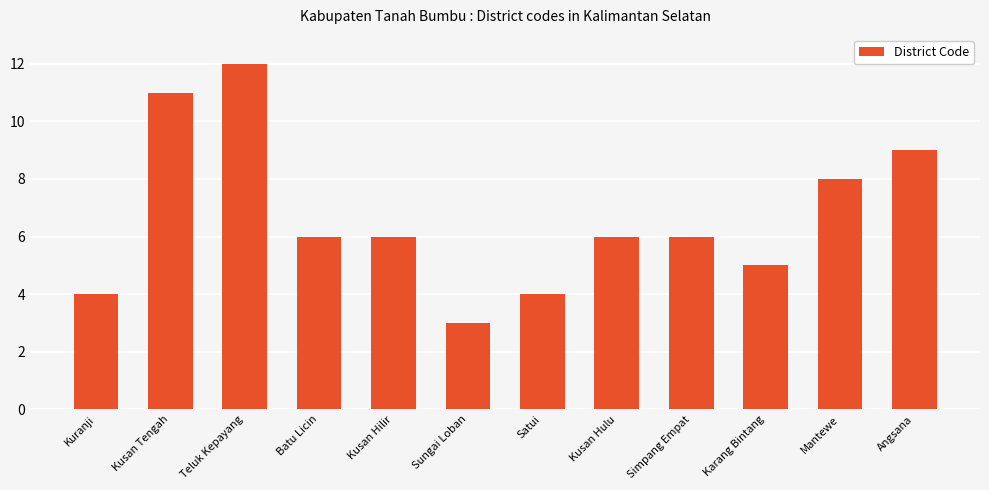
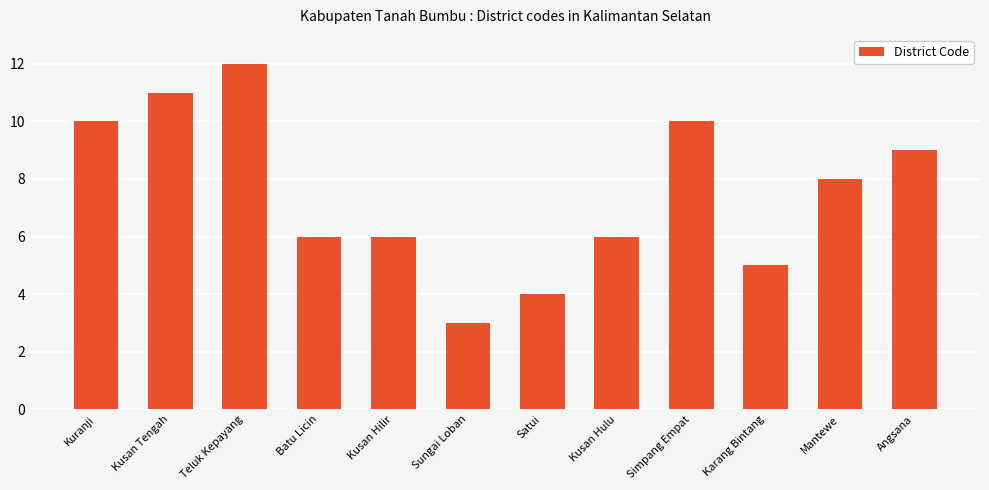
  {
-   "Kuranji": 4,
+   "Kuranji": 10,
    "Kusan Tengah": 11,
    "Teluk Kepayang": 12,
    "Batu Licin": 6,
    "Kusan Hilir": 6,
    "Sungai Loban": 3,
    "Satui": 4,
    "Kusan Hulu": 6,
-   "Simpang Empat": 6,
+   "Simpang Empat": 10,
    "Karang Bintang": 5,
    "Mantewe": 8,
    "Angsana": 9
  }
